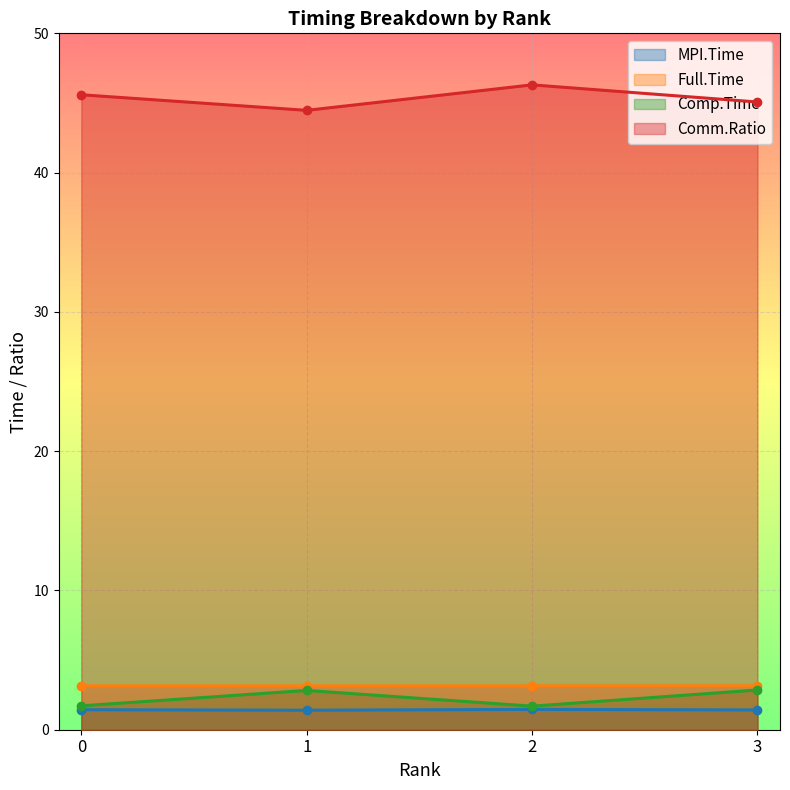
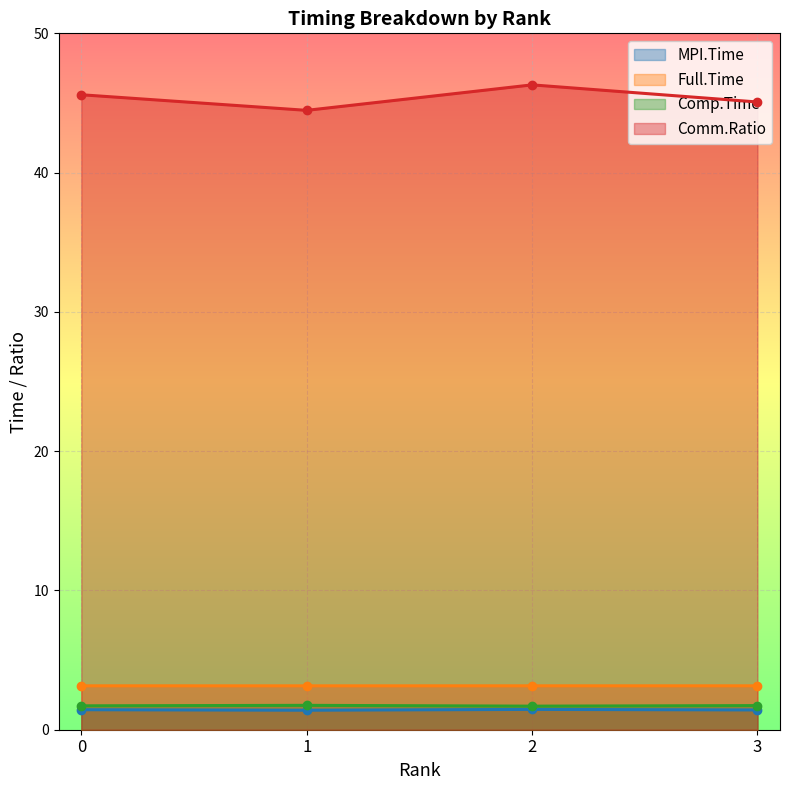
  {
    "MPI.Time": {
      "0": 1.4,
      "1": 1.4,
      "2": 1.5,
      "3": 1.4
    },
    "Comp.Time": {
      "0": 1.7,
-     "1": 2.8,
+     "1": 1.8,
      "2": 1.7,
-     "3": 2.9
+     "3": 1.7
    }
  }
